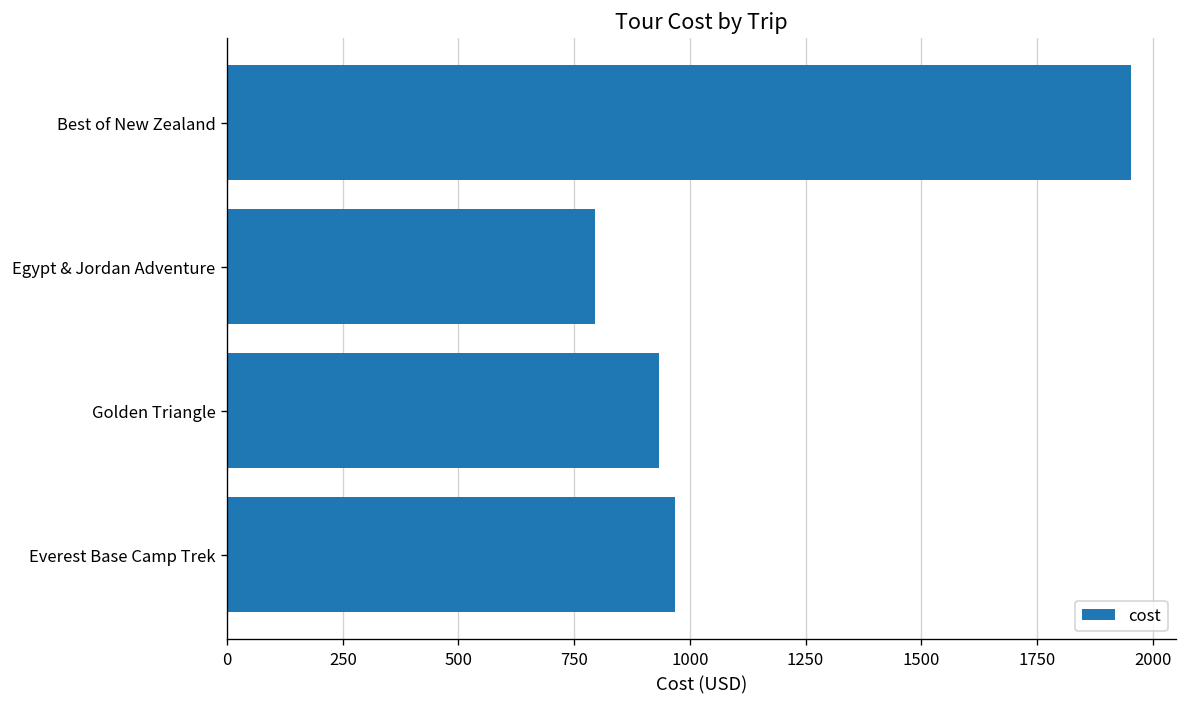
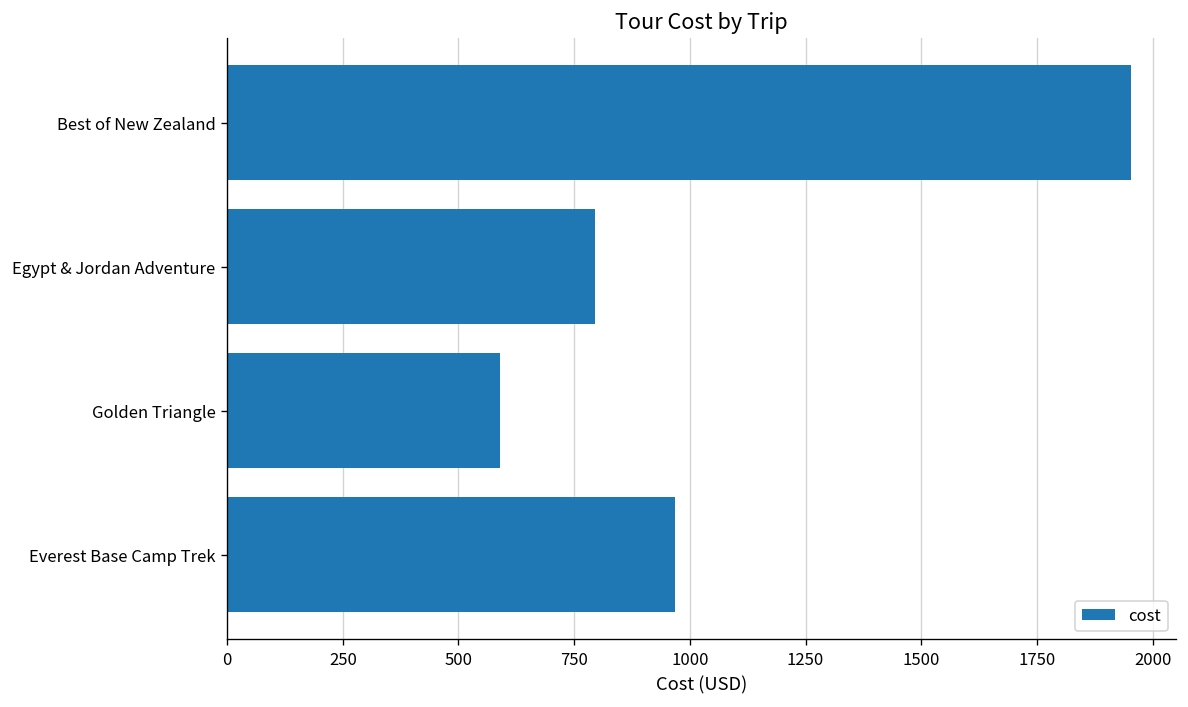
  {
    "Best of New Zealand": 1950,
    "Egypt & Jordan Adventure": 800,
-   "Golden Triangle": 930,
+   "Golden Triangle": 590,
    "Everest Base Camp Trek": 970
  }
